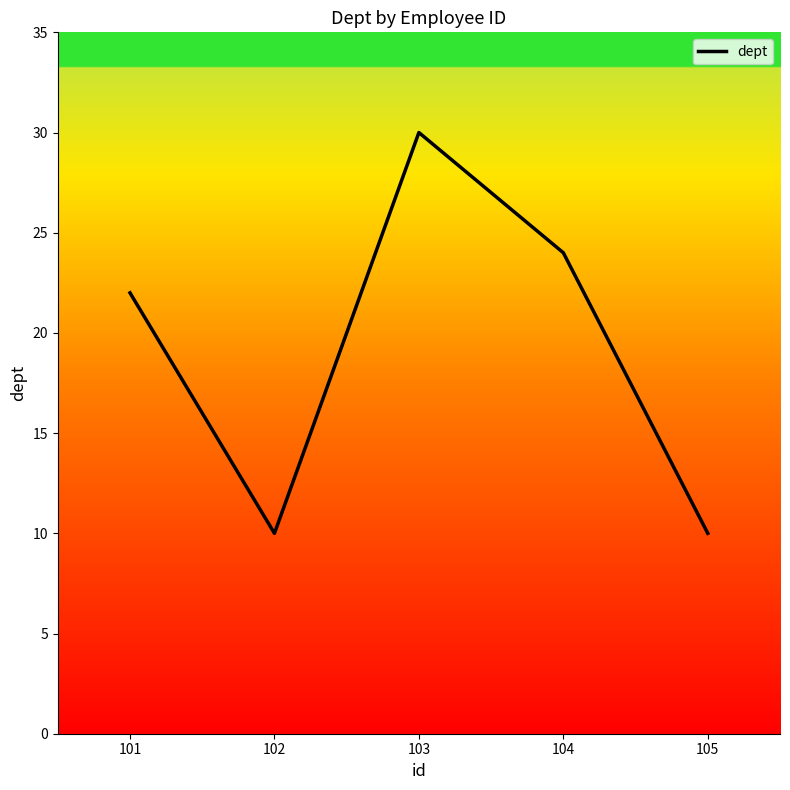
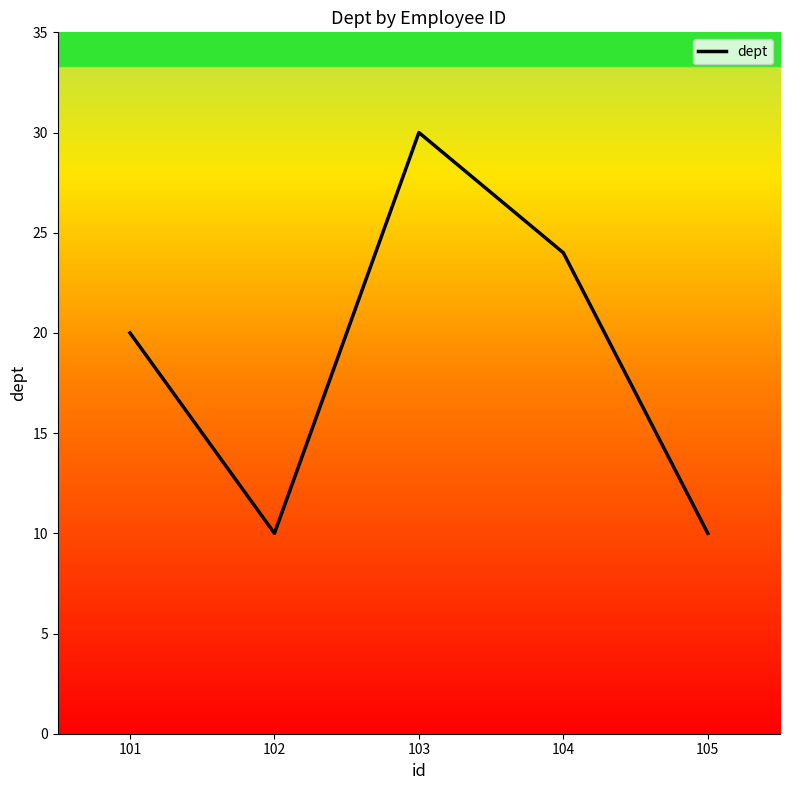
  {
-   "101": 22,
+   "101": 20,
    "102": 10,
    "103": 30,
    "104": 24,
    "105": 10
  }
